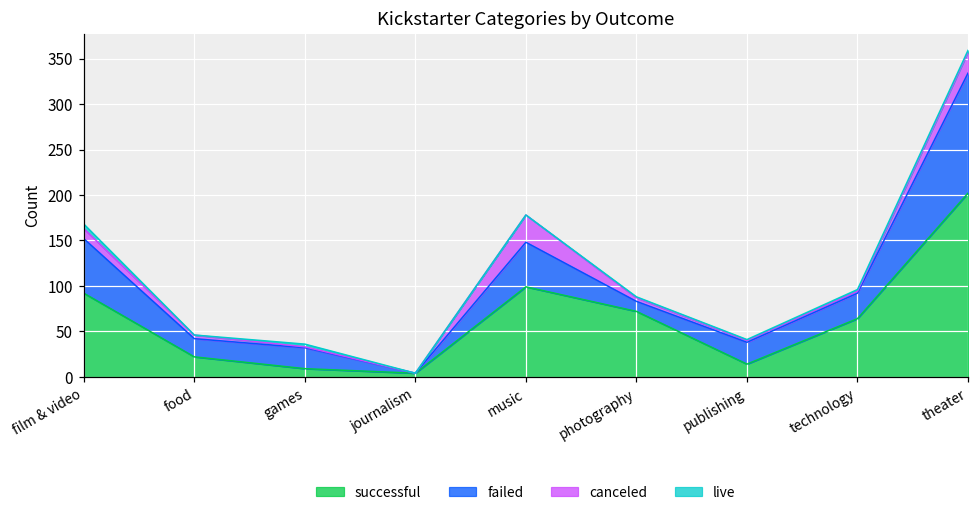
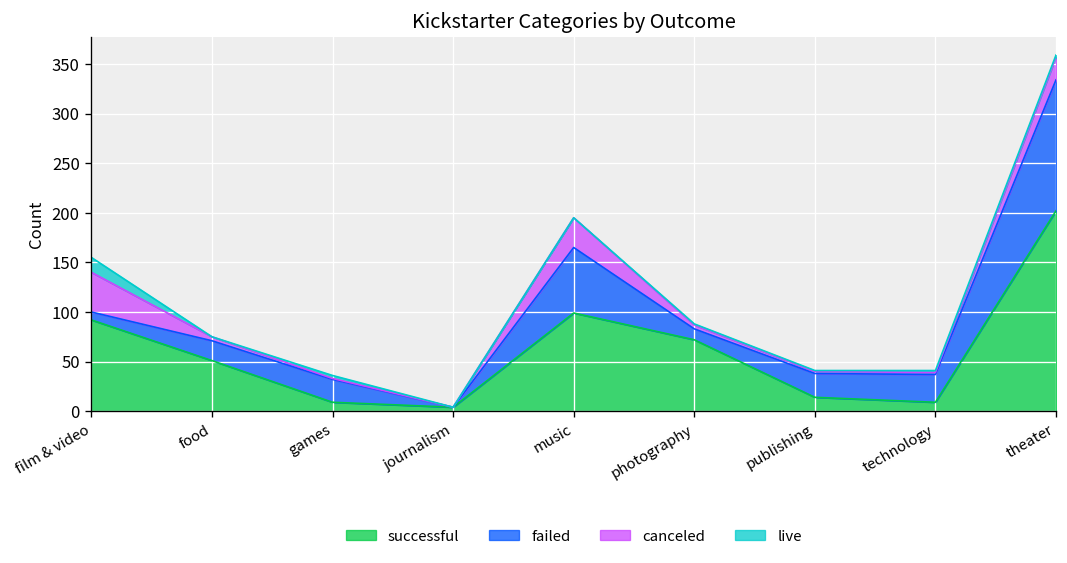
  {
    "successful": {
      "film & video": 90,
-     "food": 20,
+     "food": 50,
      "games": 10,
      "music": 100,
      "photography": 70,
      "publishing": 10,
-     "technology": 60,
+     "technology": 10,
      "theater": 200
    },
    "failed": {
-     "film & video": 60,
+     "film & video": 10,
      "food": 20,
-     "music": 50,
+     "music": 70,
      "photography": 10,
      "theater": 130
    },
    "canceled": {
-     "film & video": 10
+     "film & video": 40
    },
    "live": {
-     "film & video": 10
+     "film & video": 20
    }
  }
